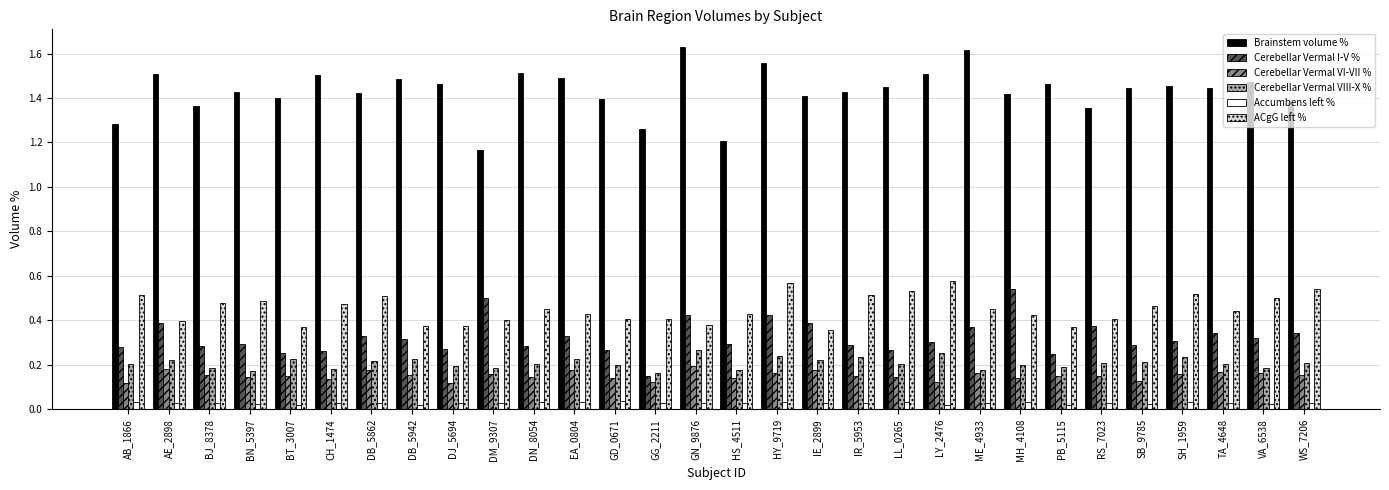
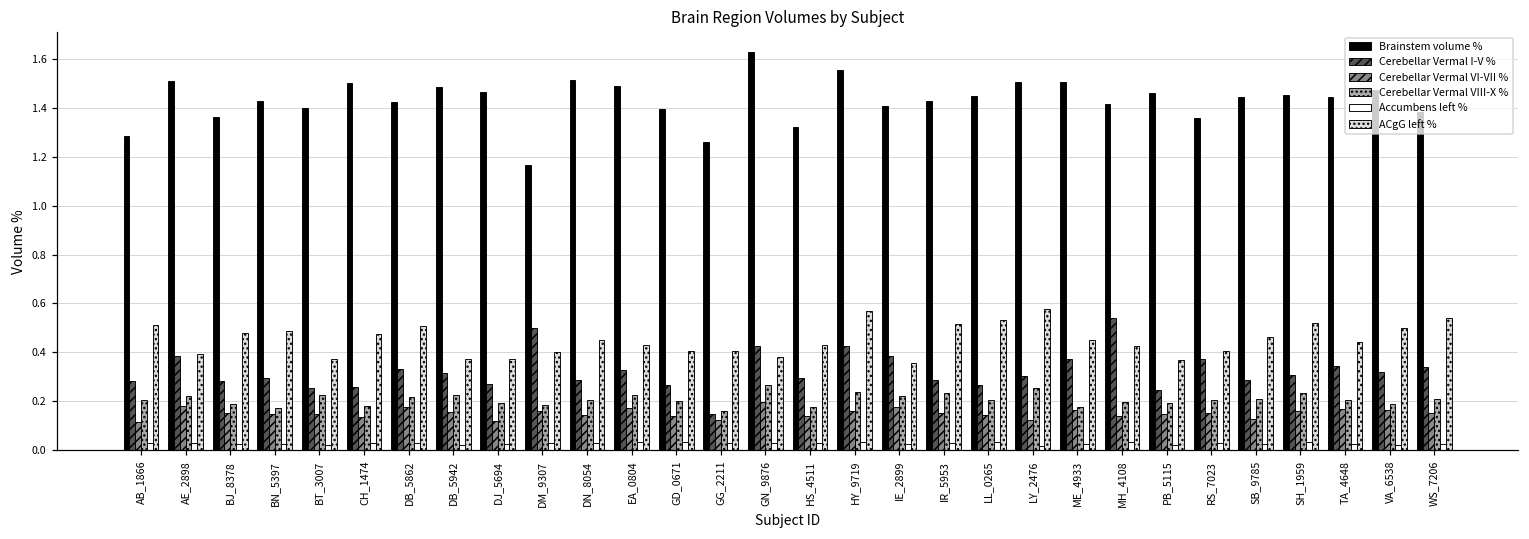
  {
    "Brainstem volume %": {
      "AB_1866": 1.28,
      "AE_2898": 1.51,
      "BJ_8378": 1.36,
      "BN_5397": 1.43,
      "BT_3007": 1.40,
      "CH_1474": 1.50,
      "DB_5862": 1.42,
      "DB_5942": 1.49,
      "DJ_5694": 1.46,
      "DM_9307": 1.16,
      "DN_8054": 1.51,
      "EA_0804": 1.49,
      "GD_0671": 1.40,
      "GG_2211": 1.26,
      "GN_9876": 1.63,
-     "HS_4511": 1.21,
+     "HS_4511": 1.32,
      "HY_9719": 1.56,
      "IE_2899": 1.41,
      "IR_5953": 1.43,
      "LL_0265": 1.45,
      "LY_2476": 1.51,
-     "ME_4933": 1.62,
+     "ME_4933": 1.50,
      "MH_4108": 1.42,
      "PB_5115": 1.46,
      "RS_7023": 1.36,
      "SB_9785": 1.45,
      "SH_1959": 1.45,
      "TA_4648": 1.44
    },
    "Cerebellar Vermal I-V %": {
      "AB_1866": 0.28,
      "AE_2898": 0.39,
      "BJ_8378": 0.28,
      "BN_5397": 0.29,
      "BT_3007": 0.26,
      "CH_1474": 0.26,
      "DB_5862": 0.33,
      "DB_5942": 0.32,
      "DJ_5694": 0.27,
      "DM_9307": 0.50,
      "DN_8054": 0.28,
      "EA_0804": 0.33,
      "GD_0671": 0.27,
      "GG_2211": 0.15,
      "GN_9876": 0.43,
      "HS_4511": 0.29,
      "HY_9719": 0.43,
      "IE_2899": 0.39,
      "IR_5953": 0.29,
      "LL_0265": 0.27,
      "LY_2476": 0.30,
      "ME_4933": 0.37,
      "MH_4108": 0.54,
      "PB_5115": 0.25,
      "RS_7023": 0.37,
      "SB_9785": 0.29,
      "SH_1959": 0.31,
      "TA_4648": 0.34,
      "VA_6538": 0.32,
      "WS_7206": 0.34
    }
  }
